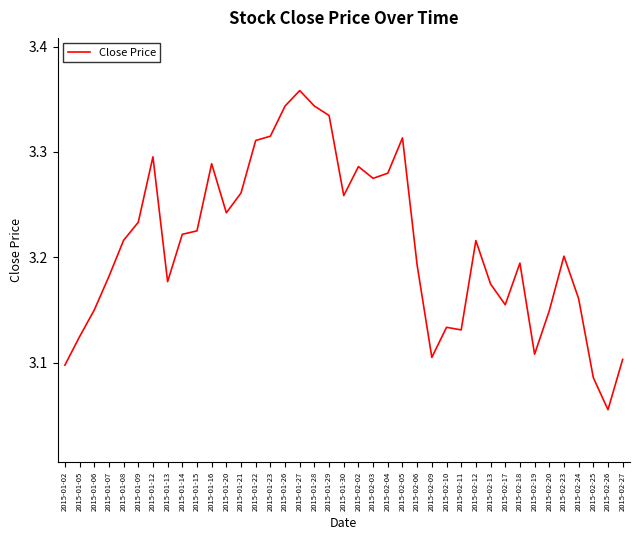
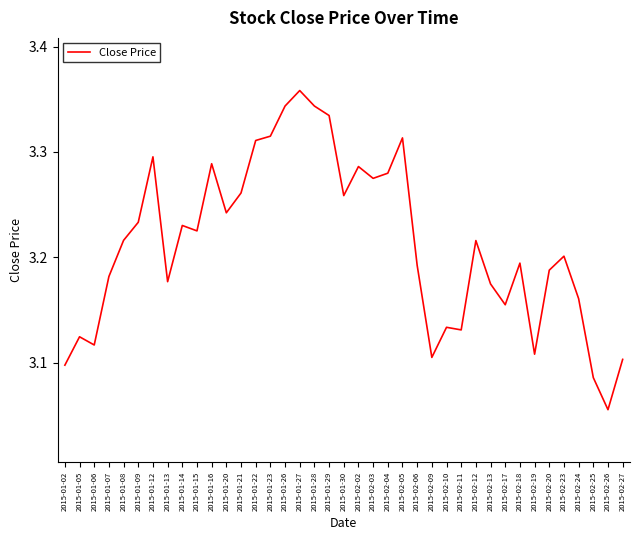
  {
    "2015-01-02": 3.097,
    "2015-01-05": 3.124,
-   "2015-01-06": 3.150,
+   "2015-01-06": 3.117,
    "2015-01-07": 3.182,
    "2015-01-08": 3.216,
    "2015-01-09": 3.233,
    "2015-01-12": 3.295,
    "2015-01-13": 3.177,
-   "2015-01-14": 3.222,
+   "2015-01-14": 3.230,
    "2015-01-15": 3.225,
    "2015-01-16": 3.289,
    "2015-01-20": 3.242,
    "2015-01-21": 3.261,
    "2015-01-22": 3.311,
    "2015-01-23": 3.315,
    "2015-01-26": 3.344,
    "2015-01-27": 3.358,
    "2015-01-28": 3.344,
    "2015-01-29": 3.335,
    "2015-01-30": 3.259,
    "2015-02-02": 3.286,
    "2015-02-03": 3.275,
    "2015-02-04": 3.280,
    "2015-02-05": 3.313,
    "2015-02-06": 3.192,
    "2015-02-09": 3.105,
    "2015-02-10": 3.133,
    "2015-02-11": 3.131,
    "2015-02-12": 3.216,
    "2015-02-13": 3.175,
    "2015-02-17": 3.155,
    "2015-02-18": 3.194,
    "2015-02-19": 3.108,
-   "2015-02-20": 3.149,
+   "2015-02-20": 3.188,
    "2015-02-23": 3.201,
    "2015-02-24": 3.161,
    "2015-02-25": 3.086,
    "2015-02-26": 3.055,
    "2015-02-27": 3.103
  }
